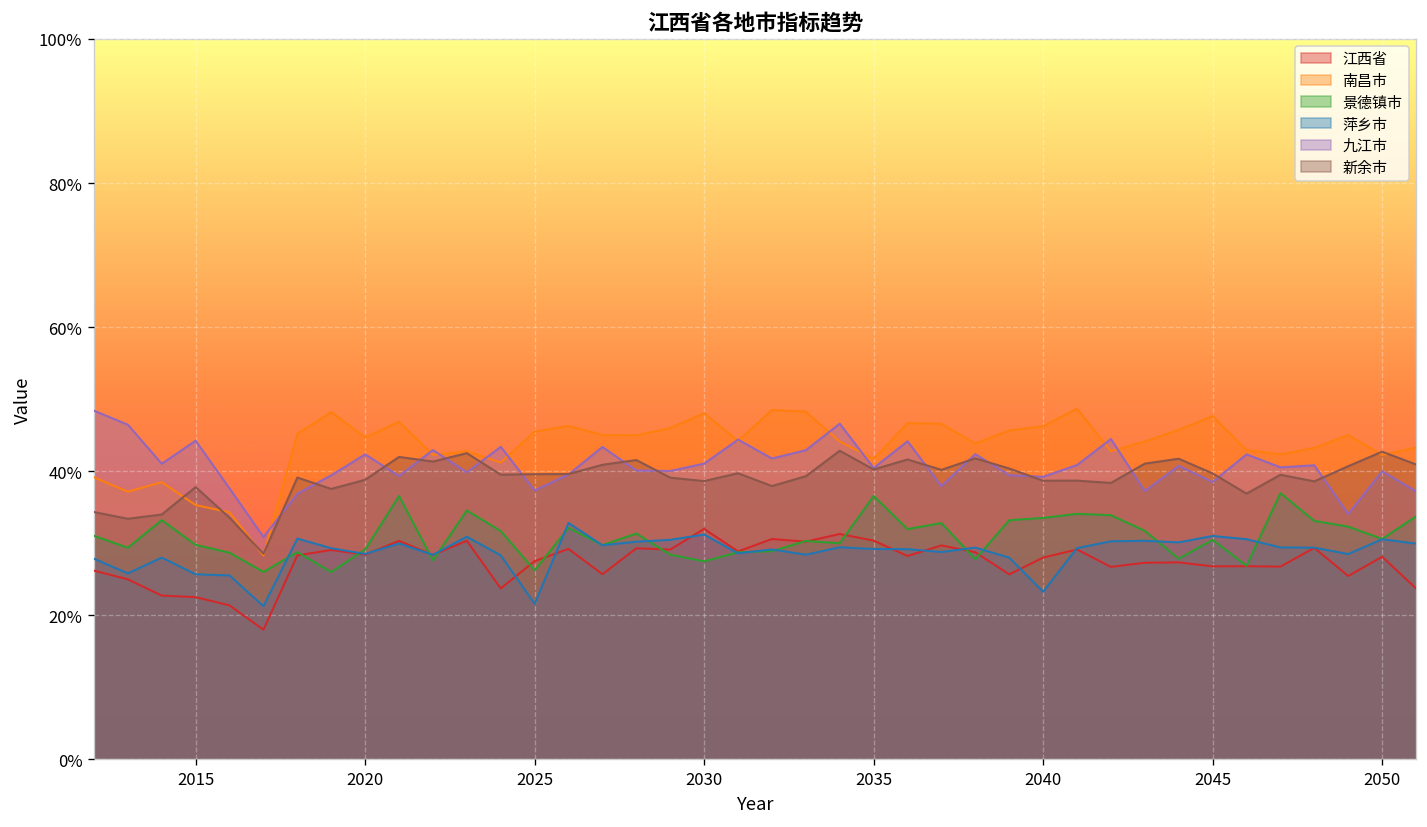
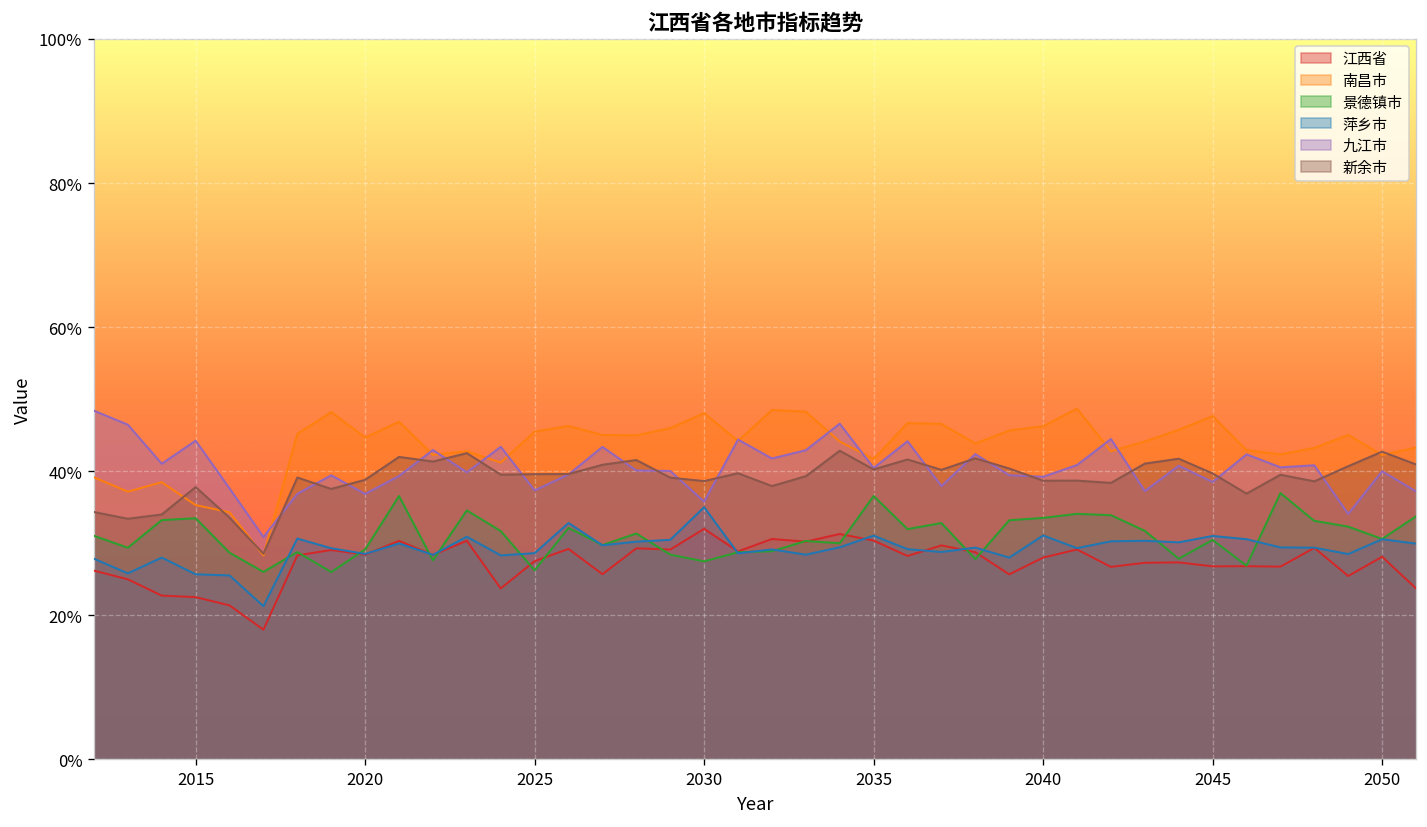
  {
    "景德镇市": {
-     "2015": "30%",
+     "2015": "33%",
      "2020": "29%",
      "2025": "26%",
      "2030": "28%",
      "2035": "37%",
      "2040": "34%",
      "2045": "30%"
    },
    "萍乡市": {
      "2015": "26%",
-     "2025": "22%",
-     "2030": "31%",
-     "2035": "29%",
-     "2040": "23%",
+     "2025": "29%",
+     "2030": "35%",
+     "2035": "31%",
+     "2040": "31%",
      "2045": "31%"
    },
    "九江市": {
      "2015": "44%",
-     "2020": "42%",
+     "2020": "37%",
      "2025": "37%",
-     "2030": "41%",
+     "2030": "36%",
      "2040": "39%",
      "2045": "39%",
      "2050": "40%"
    }
  }
